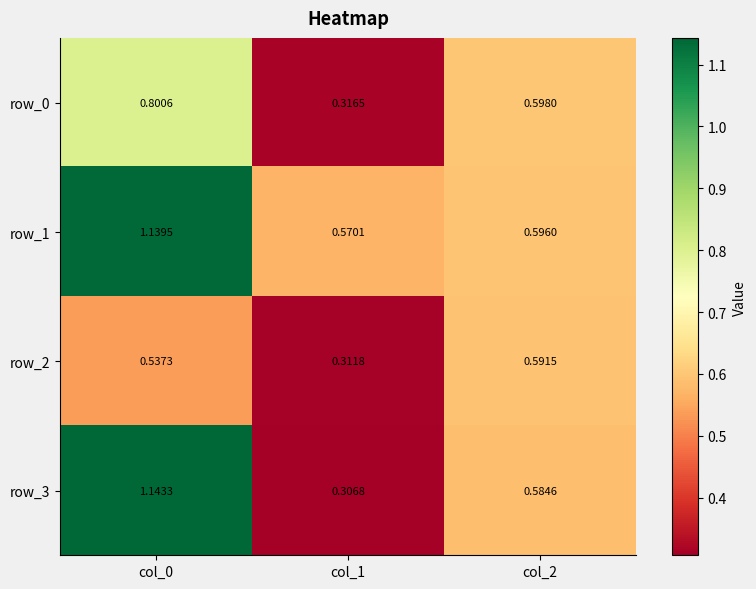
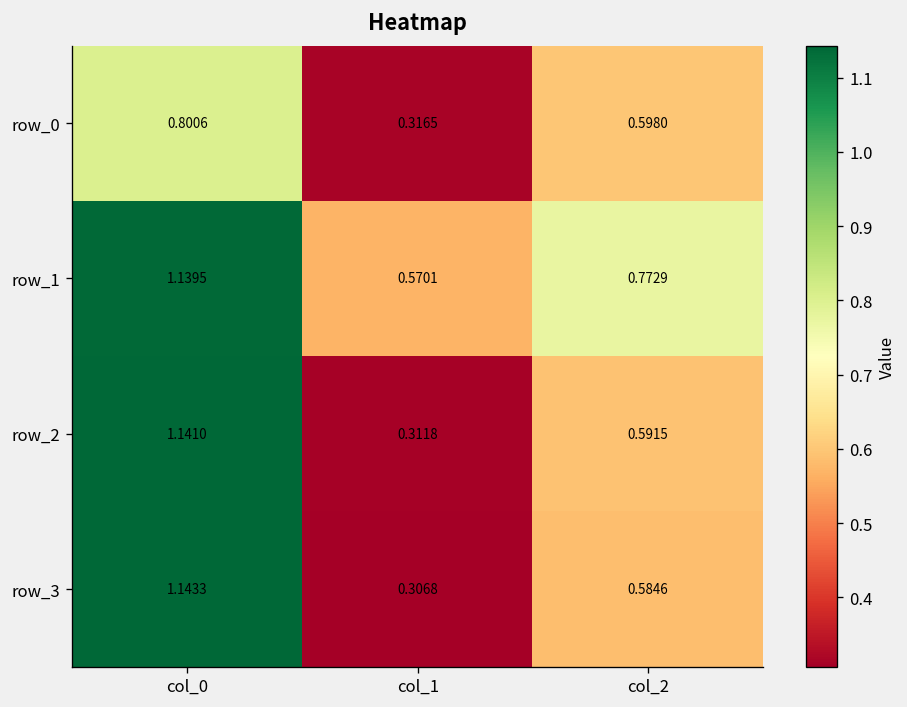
  {
    "row_0": {
      "col_0": 0.8006,
      "col_1": 0.3165,
      "col_2": 0.5980
    },
    "row_1": {
      "col_0": 1.1395,
      "col_1": 0.5701,
-     "col_2": 0.5960
+     "col_2": 0.7729
    },
    "row_2": {
-     "col_0": 0.5373,
+     "col_0": 1.1410,
      "col_1": 0.3118,
      "col_2": 0.5915
    },
    "row_3": {
      "col_0": 1.1433,
      "col_1": 0.3068,
      "col_2": 0.5846
    }
  }
